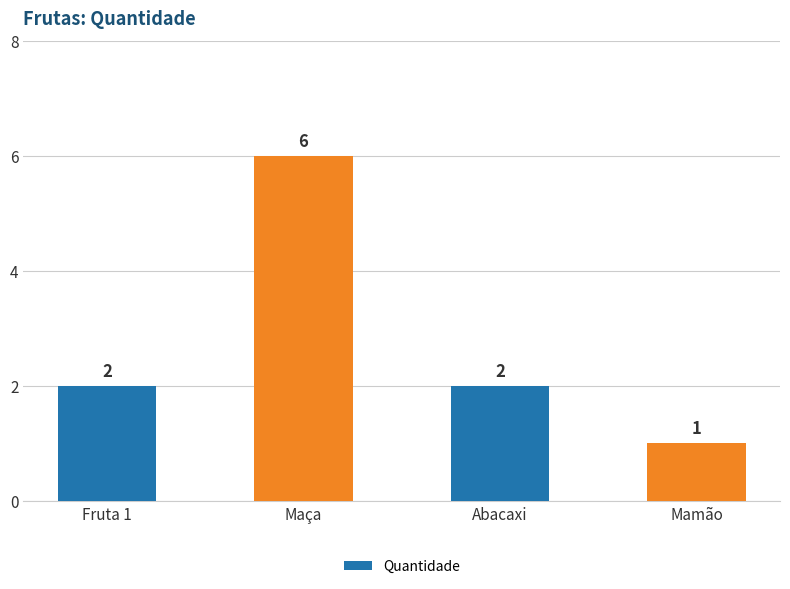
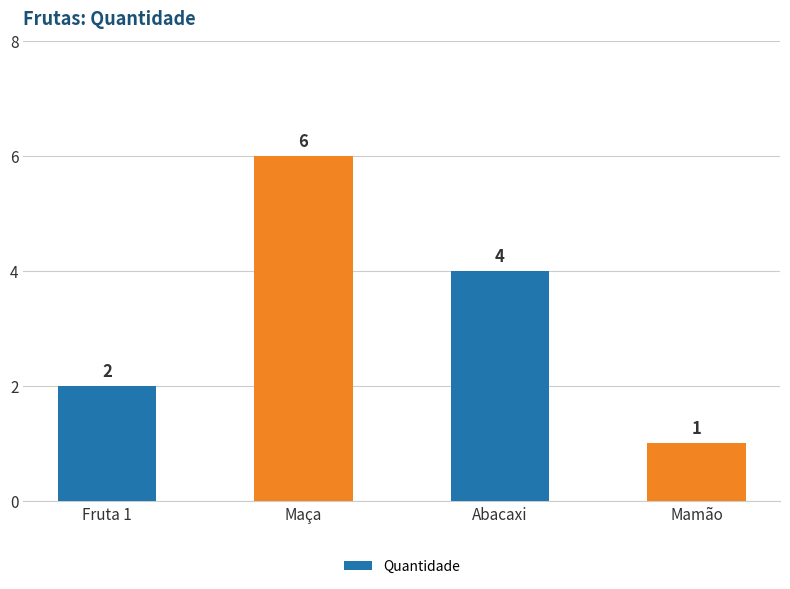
  {
    "Fruta 1": 2,
    "Maça": 6,
-   "Abacaxi": 2,
+   "Abacaxi": 4,
    "Mamão": 1
  }
